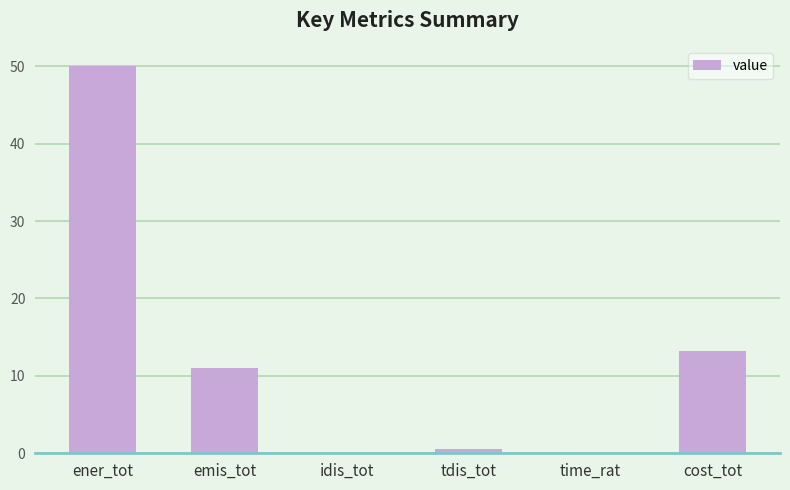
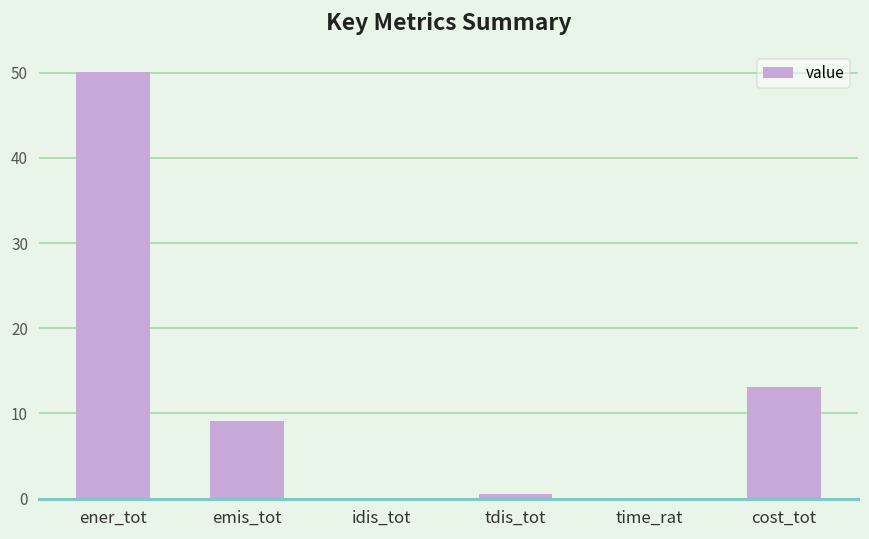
  {
    "ener_tot": 50,
-   "emis_tot": 11,
+   "emis_tot": 9,
    "idis_tot": 0,
    "tdis_tot": 1,
    "cost_tot": 13
  }
